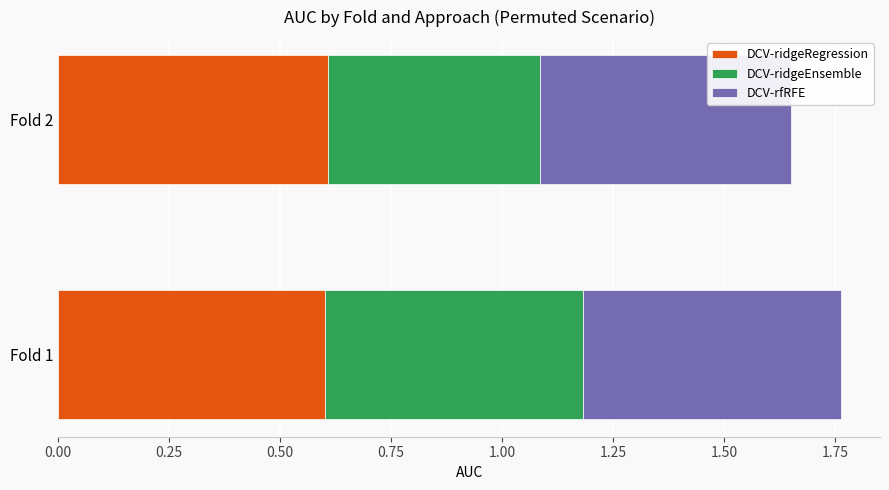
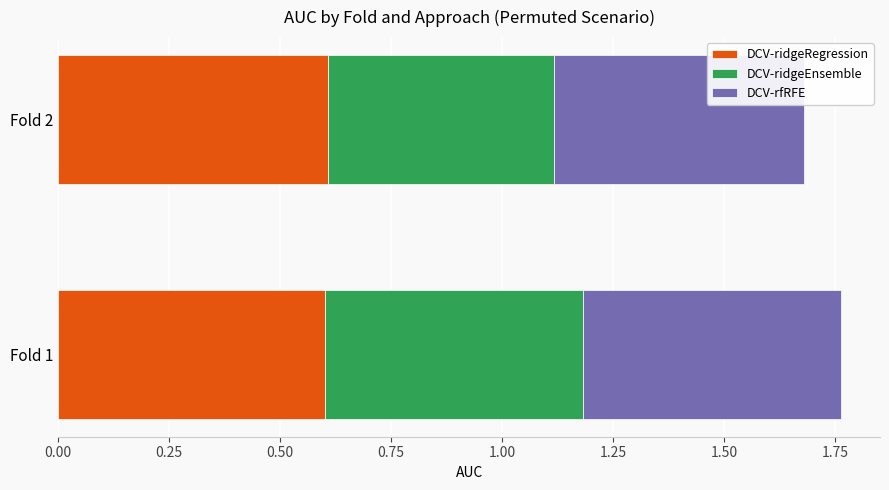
  {
    "DCV-ridgeRegression": {
      "Fold 2": 0.61,
      "Fold 1": 0.60
    },
    "DCV-ridgeEnsemble": {
-     "Fold 2": 0.48,
+     "Fold 2": 0.51,
      "Fold 1": 0.58
    },
    "DCV-rfRFE": {
      "Fold 2": 0.56,
      "Fold 1": 0.58
    }
  }
